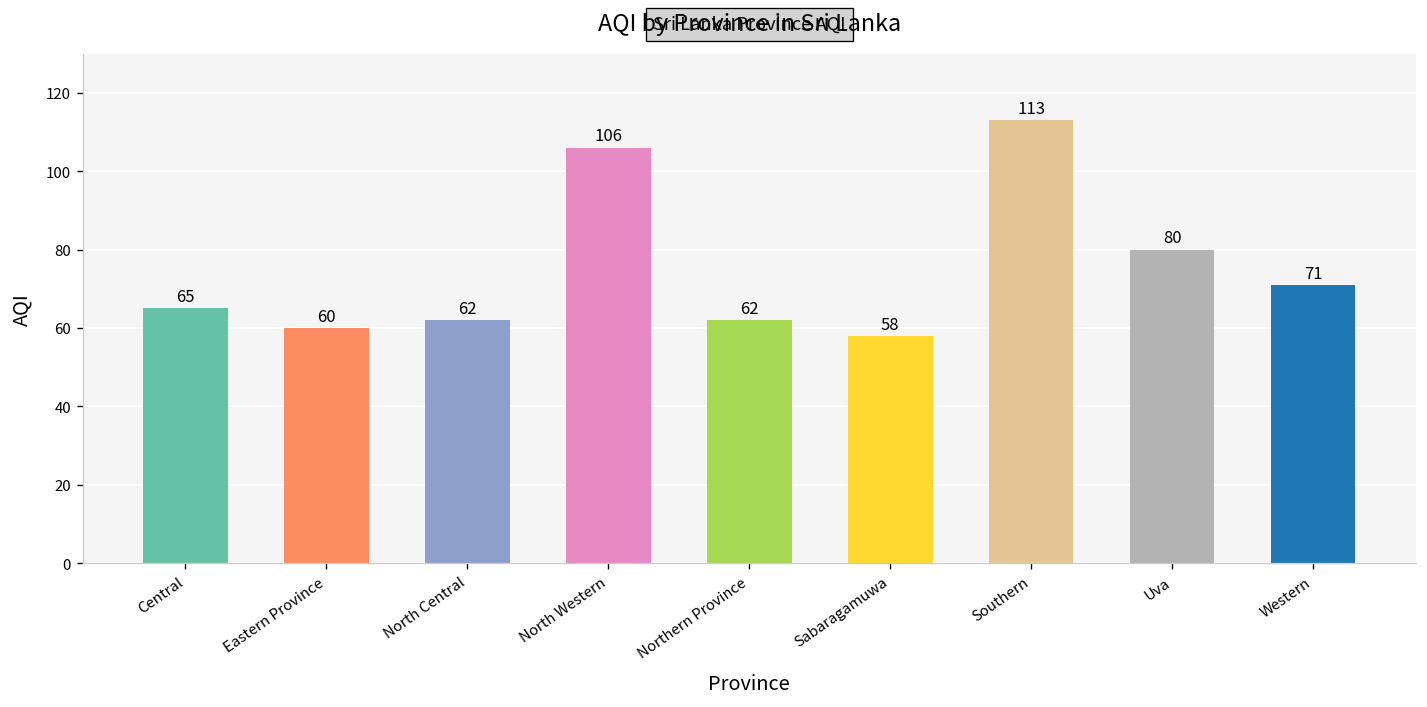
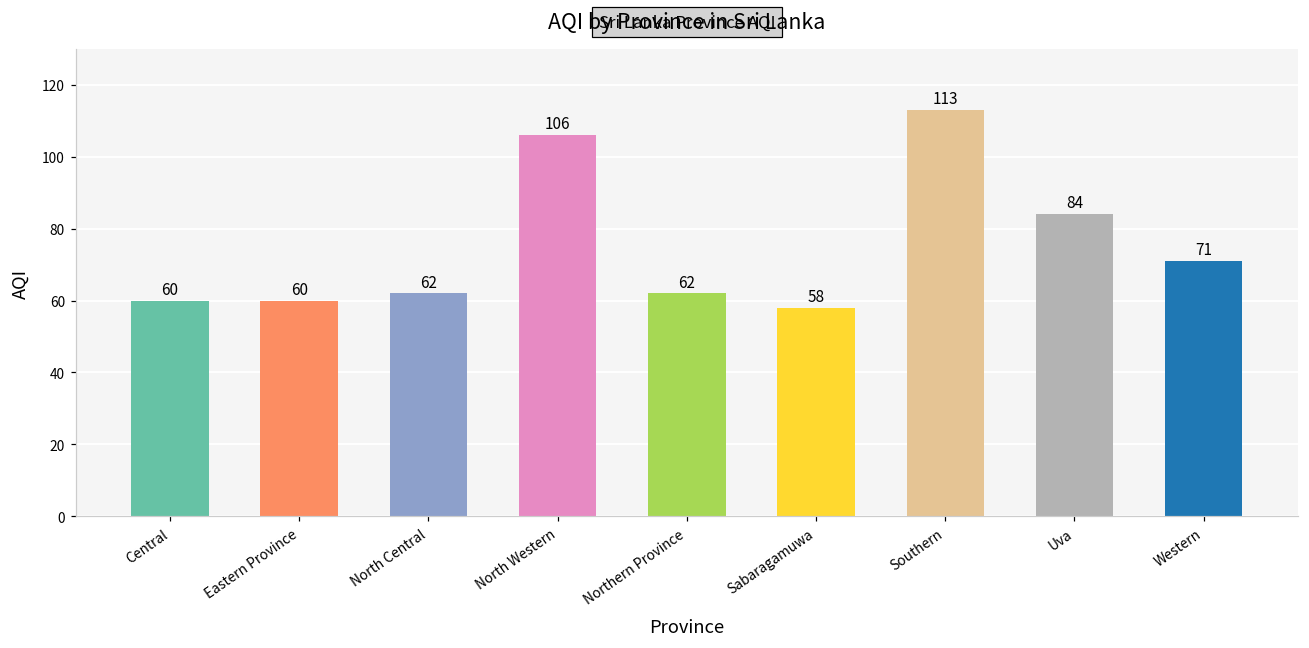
  {
-   "Central": 65,
+   "Central": 60,
    "Eastern Province": 60,
    "North Central": 62,
    "North Western": 106,
    "Northern Province": 62,
    "Sabaragamuwa": 58,
    "Southern": 113,
-   "Uva": 80,
+   "Uva": 84,
    "Western": 71
  }
